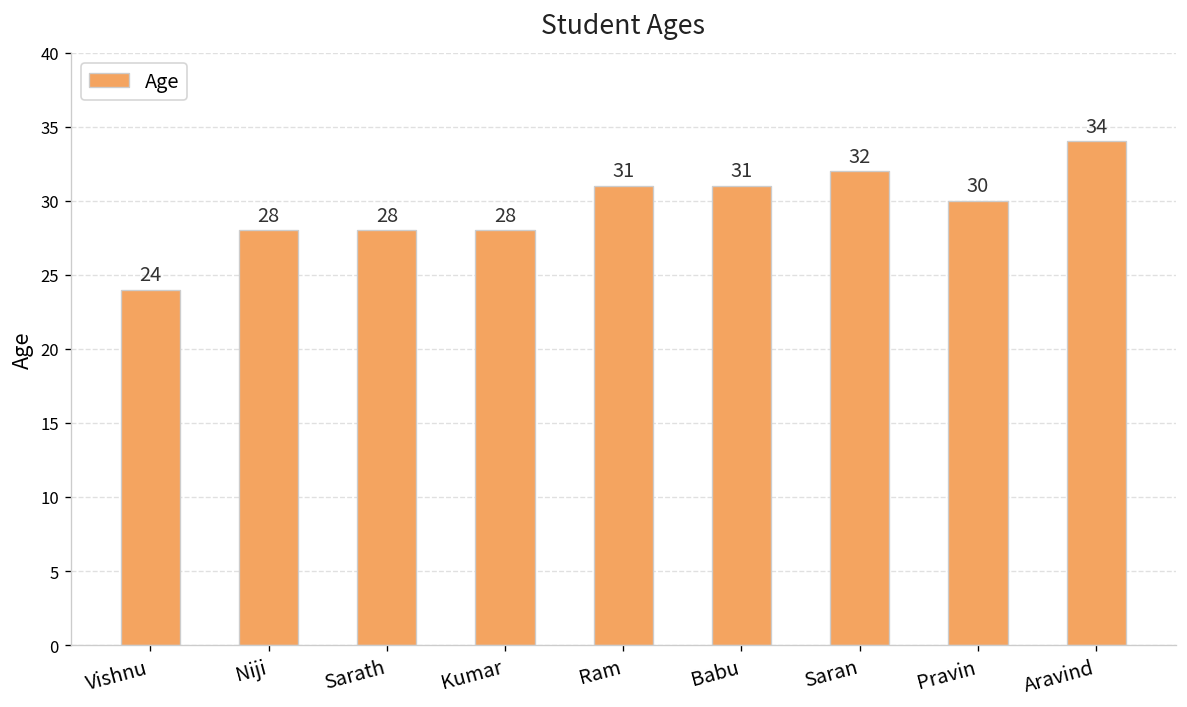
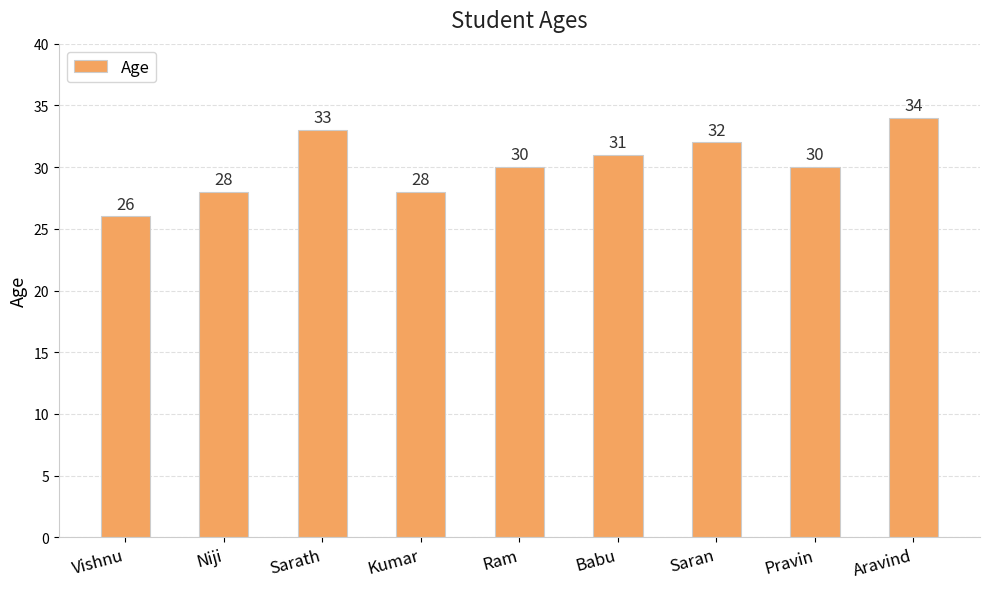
  {
-   "Vishnu": 24,
+   "Vishnu": 26,
    "Niji": 28,
-   "Sarath": 28,
+   "Sarath": 33,
    "Kumar": 28,
-   "Ram": 31,
+   "Ram": 30,
    "Babu": 31,
    "Saran": 32,
    "Pravin": 30,
    "Aravind": 34
  }
